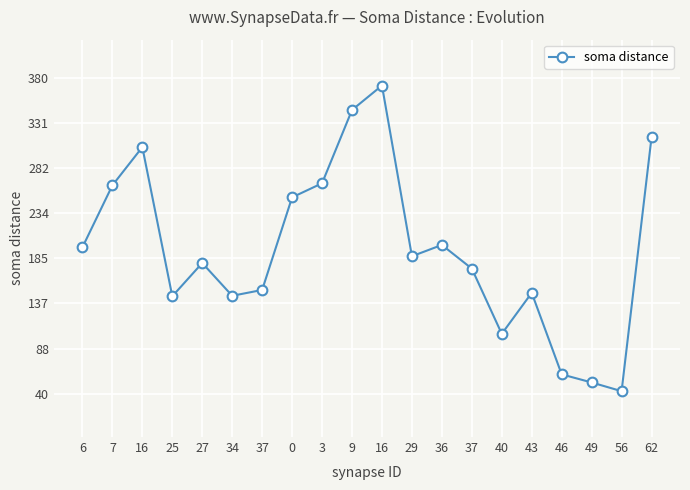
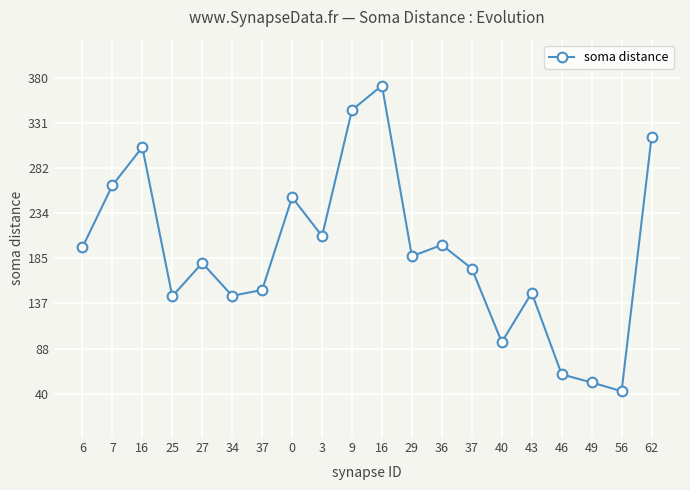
  {
    "6": 200,
    "7": 260,
    "25": 140,
    "27": 180,
    "34": 150,
    "0": 250,
-   "3": 270,
+   "3": 210,
    "9": 350,
    "29": 190,
    "36": 200,
-   "40": 104,
+   "40": 96,
    "43": 150,
    "46": 60,
    "49": 50,
    "56": 40,
    "62": 320
  }
